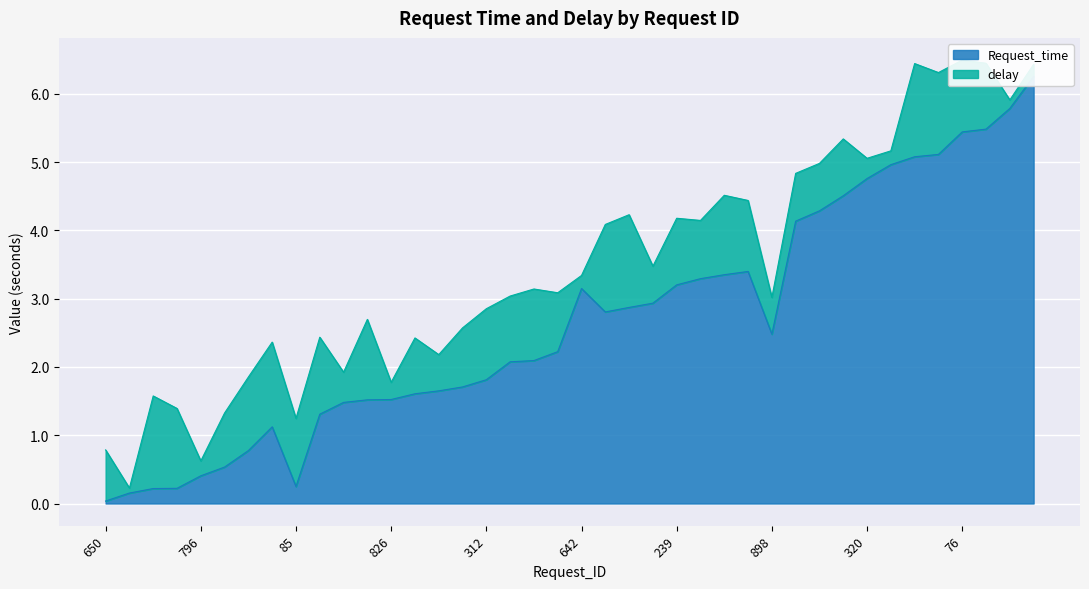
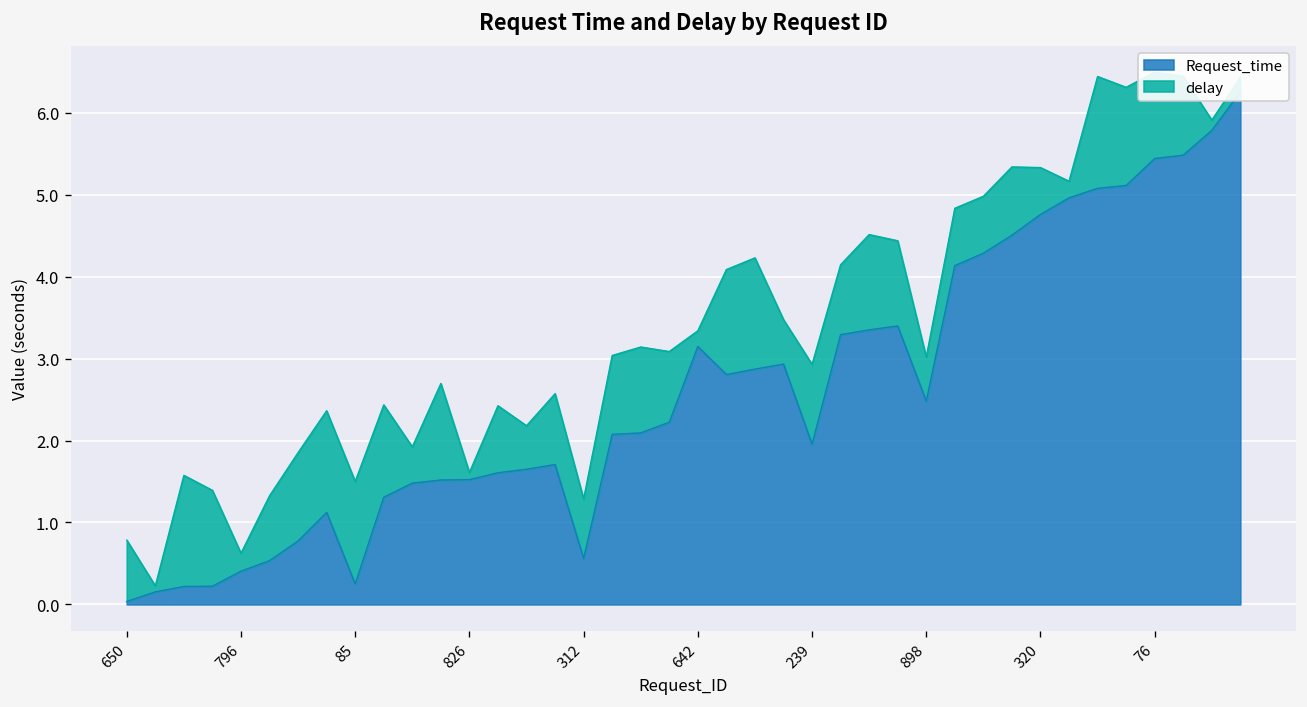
  {
    "Request_time": {
      "650": 0.0,
      "796": 0.4,
      "85": 0.2,
      "826": 1.5,
-     "312": 1.8,
+     "312": 0.6,
      "642": 3.1,
-     "239": 3.2,
+     "239": 2.0,
      "898": 2.5,
      "320": 4.8,
      "76": 5.4
    },
    "delay": {
      "650": 0.7,
      "796": 0.2,
-     "85": 1.0,
-     "826": 0.3,
-     "312": 1.0,
+     "85": 1.3,
+     "826": 0.1,
+     "312": 0.7,
      "642": 0.2,
      "239": 1.0,
      "898": 0.5,
-     "320": 0.3
+     "320": 0.6
    }
  }
